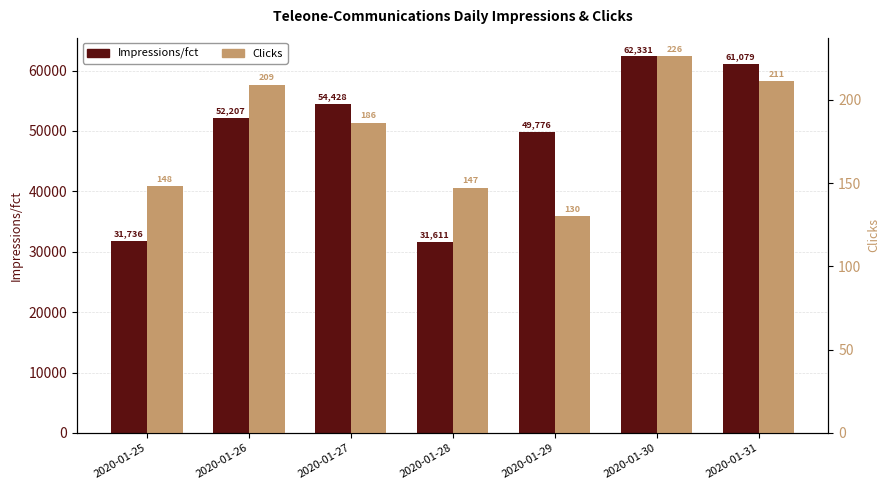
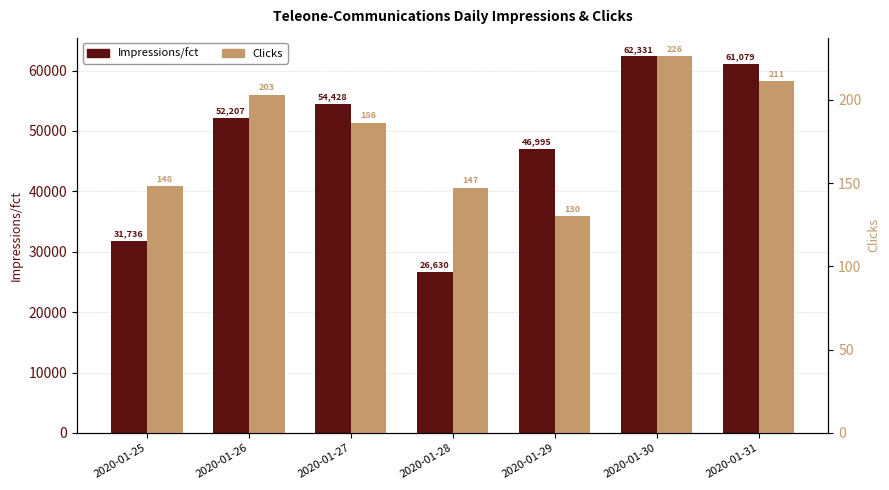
  {
    "Impressions/fct": {
      "2020-01-25": "31,736",
      "2020-01-26": "52,207",
      "2020-01-27": "54,428",
-     "2020-01-28": "31,611",
-     "2020-01-29": "49,776",
+     "2020-01-28": "26,630",
+     "2020-01-29": "46,995",
      "2020-01-30": "62,331",
      "2020-01-31": "61,079"
    },
    "Clicks": {
      "2020-01-25": "148",
-     "2020-01-26": "209",
+     "2020-01-26": "203",
      "2020-01-27": "186",
      "2020-01-28": "147",
      "2020-01-29": "130",
      "2020-01-30": "226",
      "2020-01-31": "211"
    }
  }
